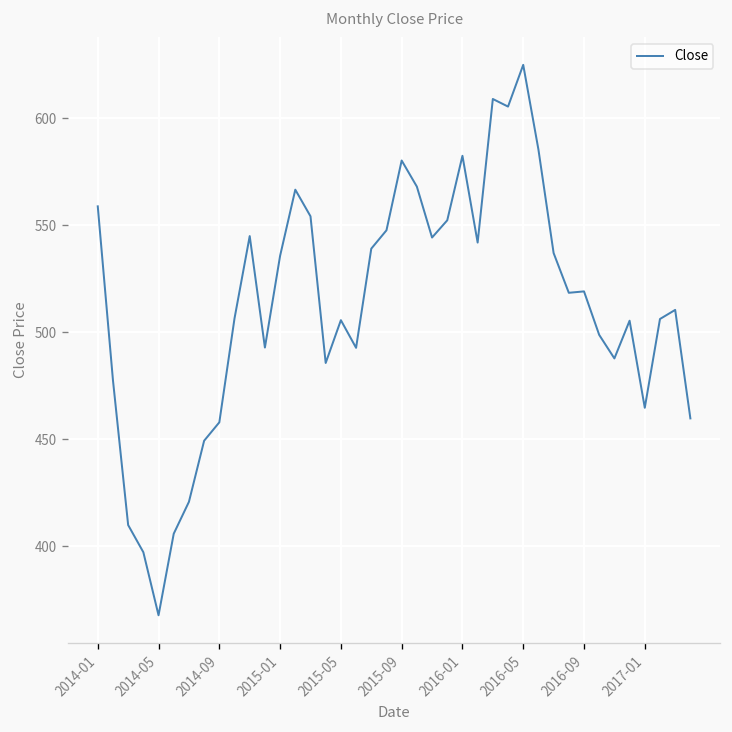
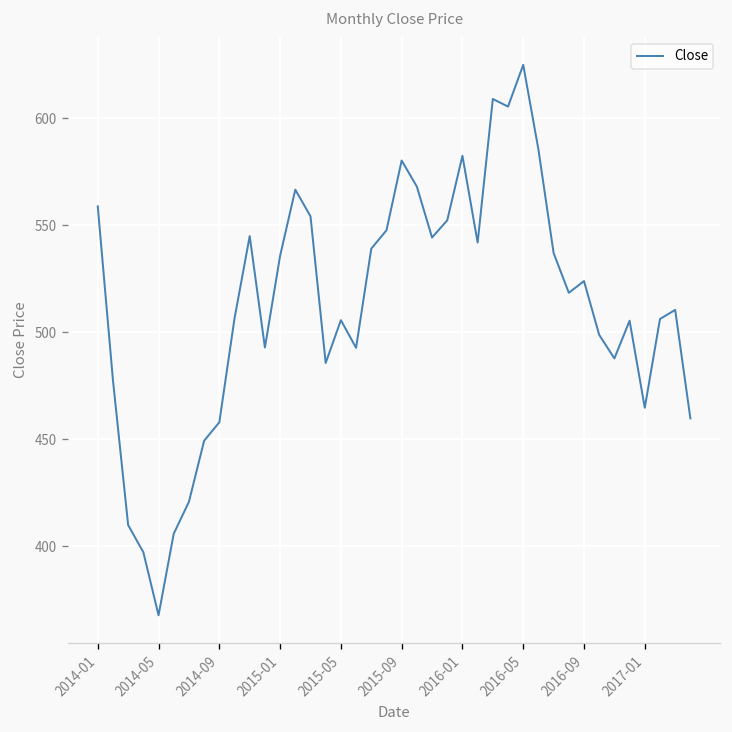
  {
    "2014-01": 559,
    "2014-05": 368,
    "2014-09": 458,
    "2015-01": 536,
    "2015-05": 506,
    "2015-09": 580,
    "2016-01": 582,
    "2016-05": 625,
-   "2016-09": 519,
+   "2016-09": 524,
    "2017-01": 465
  }
